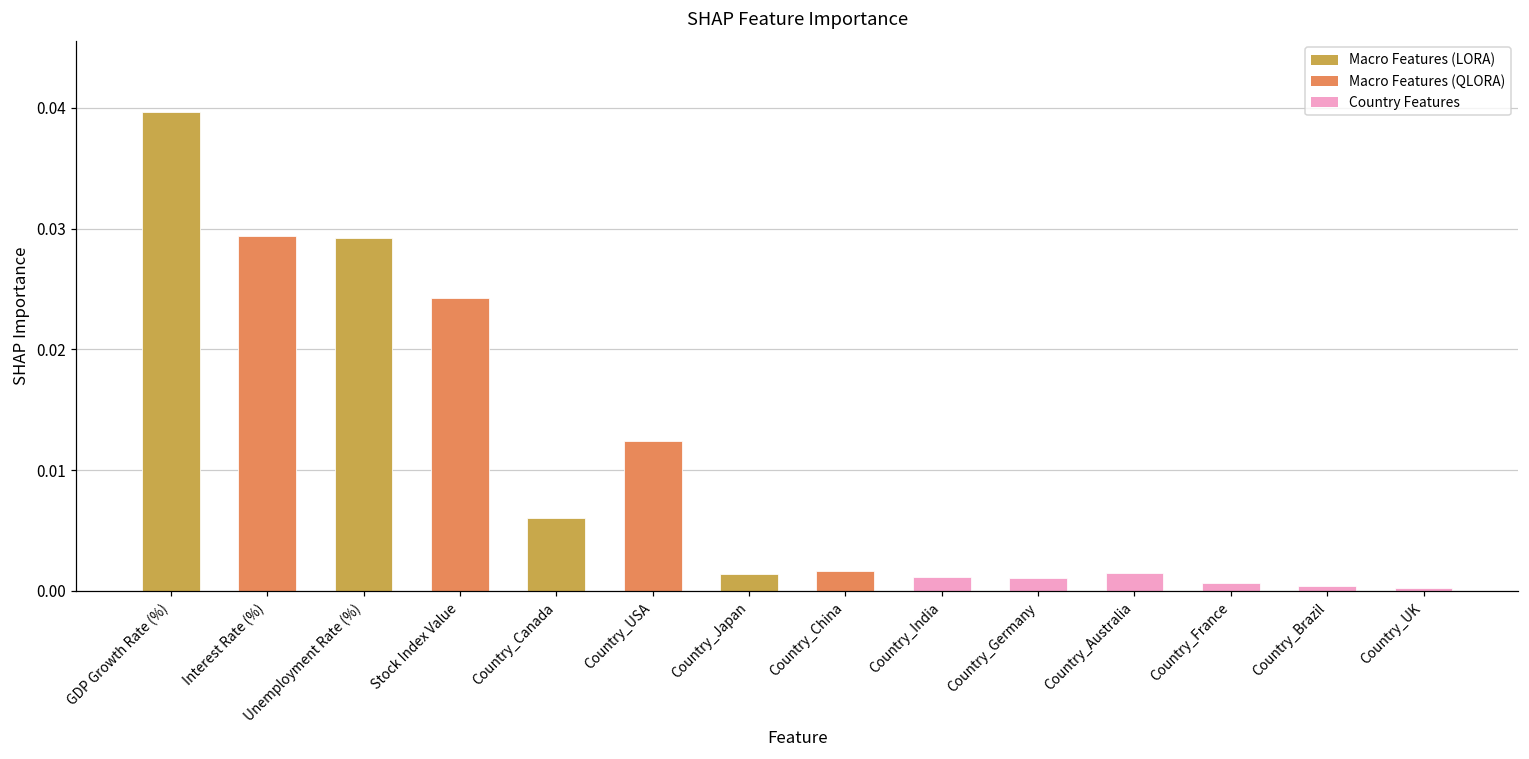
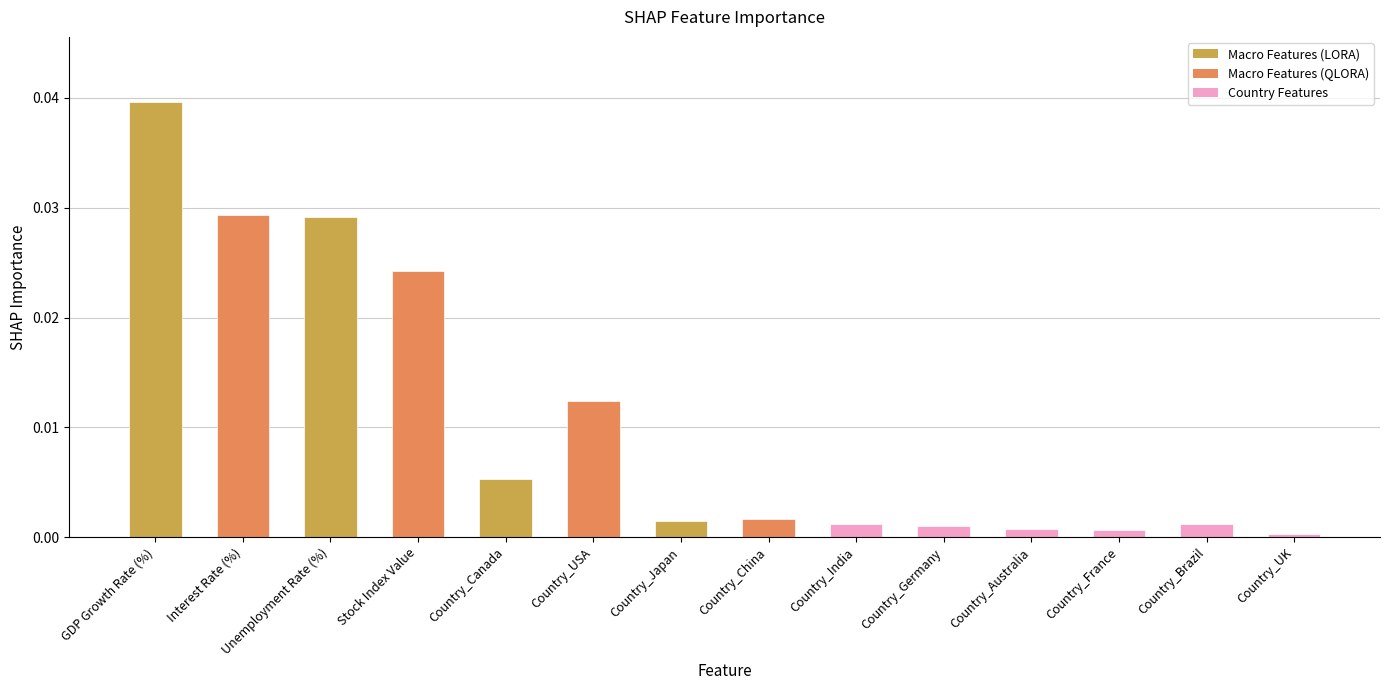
  {
    "GDP Growth Rate (%)": 0.0396,
    "Interest Rate (%)": 0.0294,
    "Unemployment Rate (%)": 0.0292,
    "Stock Index Value": 0.0243,
-   "Country_Canada": 0.0060,
+   "Country_Canada": 0.0053,
    "Country_USA": 0.0124,
    "Country_Japan": 0.0014,
    "Country_China": 0.0016,
    "Country_India": 0.0012,
    "Country_Germany": 0.0011,
-   "Country_Australia": 0.0015,
+   "Country_Australia": 0.0007,
    "Country_France": 0.0006,
-   "Country_Brazil": 0.0004,
+   "Country_Brazil": 0.0012,
    "Country_UK": 0.0003
  }
